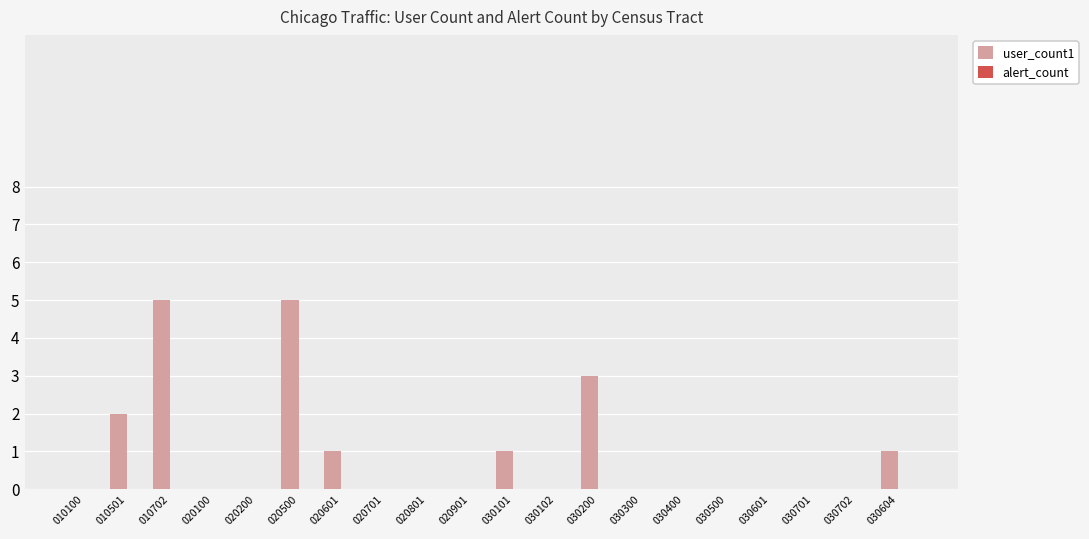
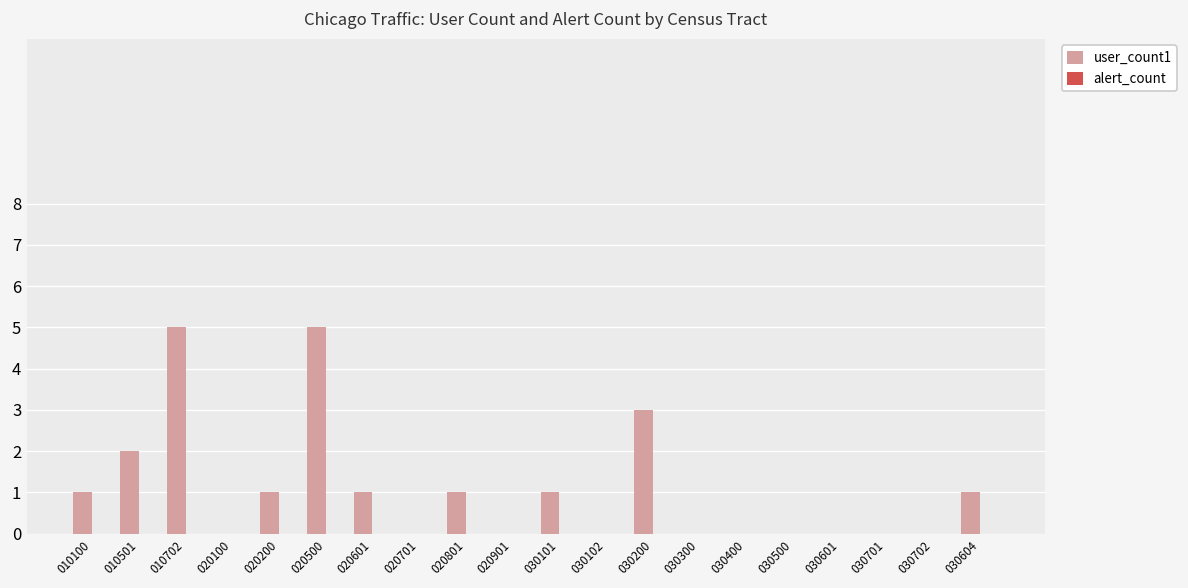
  {
    "user_count1": {
-     "010100": 0,
+     "010100": 1,
      "010501": 2,
      "010702": 5,
      "020100": 0,
-     "020200": 0,
+     "020200": 1,
      "020500": 5,
      "020601": 1,
      "020701": 0,
-     "020801": 0,
+     "020801": 1,
      "020901": 0,
      "030101": 1,
      "030102": 0,
      "030200": 3,
      "030300": 0,
      "030400": 0,
      "030500": 0,
      "030601": 0,
      "030701": 0,
      "030702": 0,
      "030604": 1
    },
    "alert_count": {
      "010100": 0,
      "010501": 0,
      "010702": 0,
      "020100": 0,
      "020200": 0,
      "020500": 0,
      "020601": 0,
      "020701": 0,
      "020801": 0,
      "020901": 0,
      "030101": 0,
      "030102": 0,
      "030200": 0,
      "030300": 0,
      "030400": 0,
      "030500": 0,
      "030601": 0,
      "030701": 0,
      "030702": 0,
      "030604": 0
    }
  }
